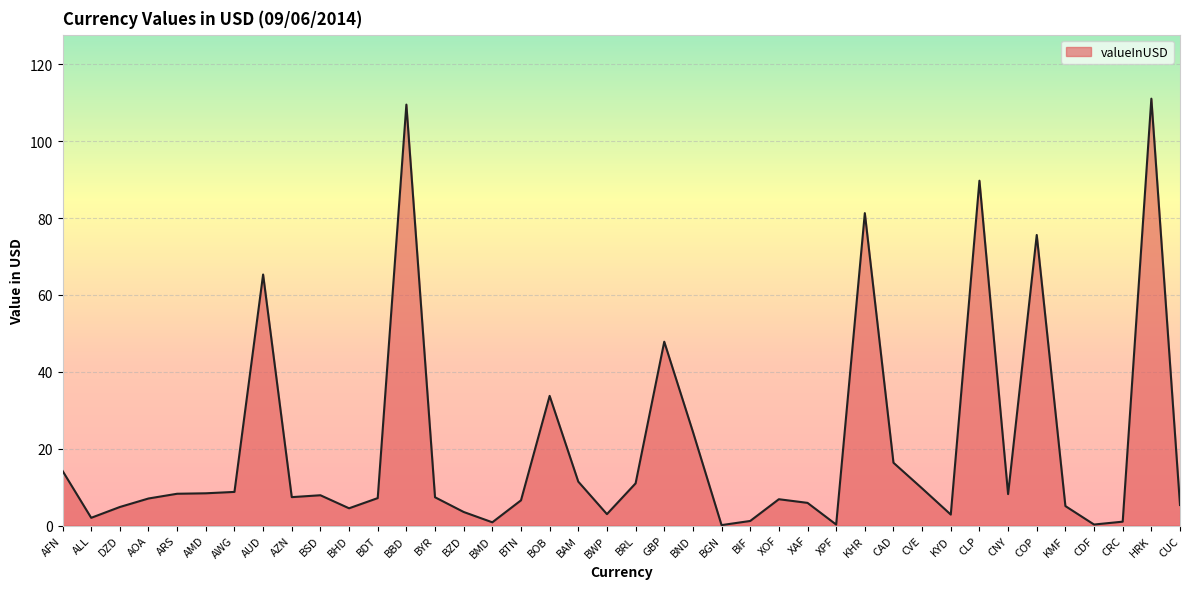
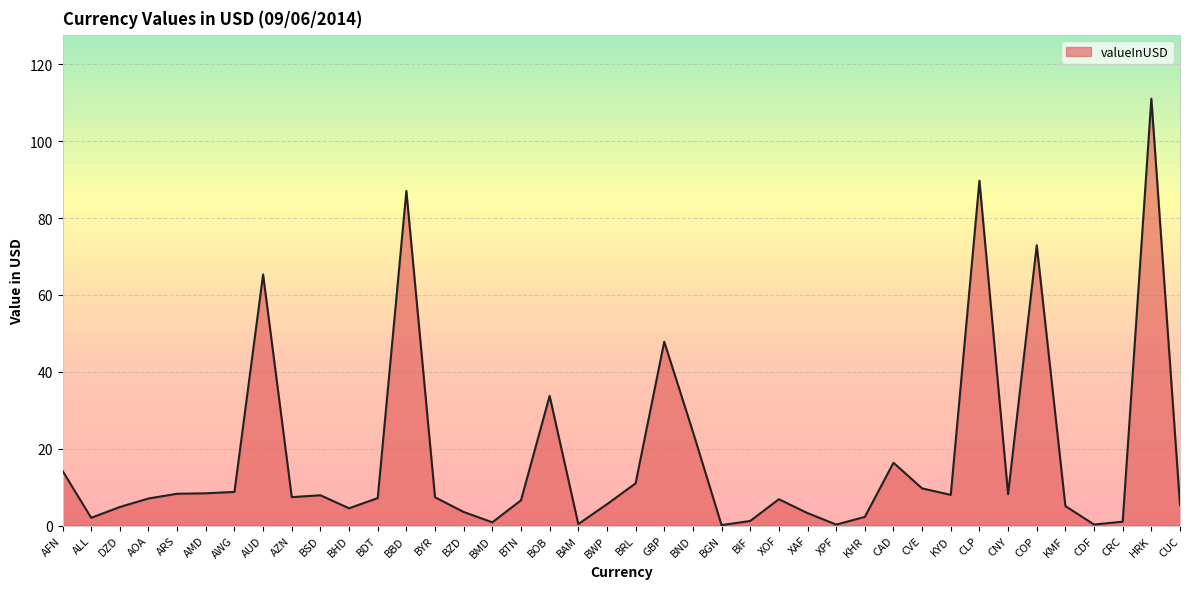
  {
    "AFN": 14,
    "ALL": 2,
    "DZD": 5,
    "AOA": 7,
    "ARS": 8,
    "AMD": 8,
    "AWG": 9,
    "AUD": 65,
    "AZN": 7,
    "BSD": 8,
    "BHD": 4,
    "BDT": 7,
-   "BBD": 110,
+   "BBD": 87,
    "BYR": 7,
    "BZD": 4,
    "BMD": 1,
    "BTN": 7,
    "BOB": 34,
-   "BAM": 11,
-   "BWP": 3,
+   "BAM": 0,
+   "BWP": 6,
    "BRL": 11,
    "GBP": 48,
    "BND": 24,
    "BGN": 0,
    "BIF": 1,
    "XOF": 7,
-   "XAF": 6,
+   "XAF": 3,
    "XPF": 0,
-   "KHR": 81,
+   "KHR": 2,
    "CAD": 16,
    "CVE": 10,
-   "KYD": 3,
+   "KYD": 8,
    "CLP": 90,
    "CNY": 8,
-   "COP": 76,
+   "COP": 73,
    "KMF": 5,
    "CDF": 0,
    "CRC": 1,
    "HRK": 111,
    "CUC": 5
  }
